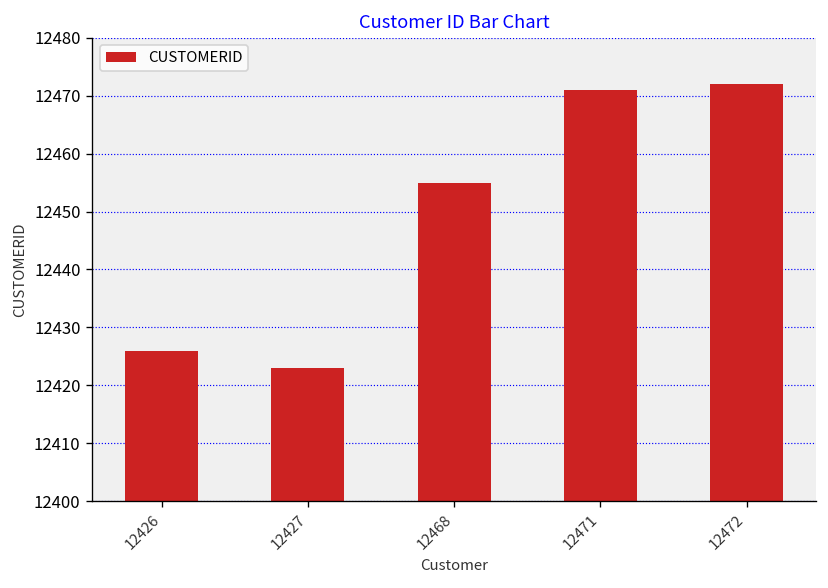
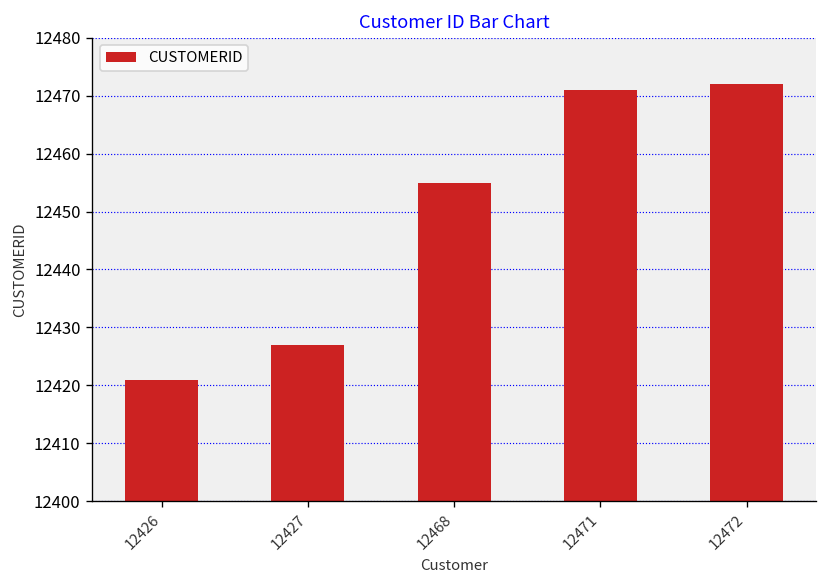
  {
-   "12426": 12426,
-   "12427": 12423,
+   "12426": 12421,
+   "12427": 12427,
    "12468": 12455,
    "12471": 12471,
    "12472": 12472
  }
